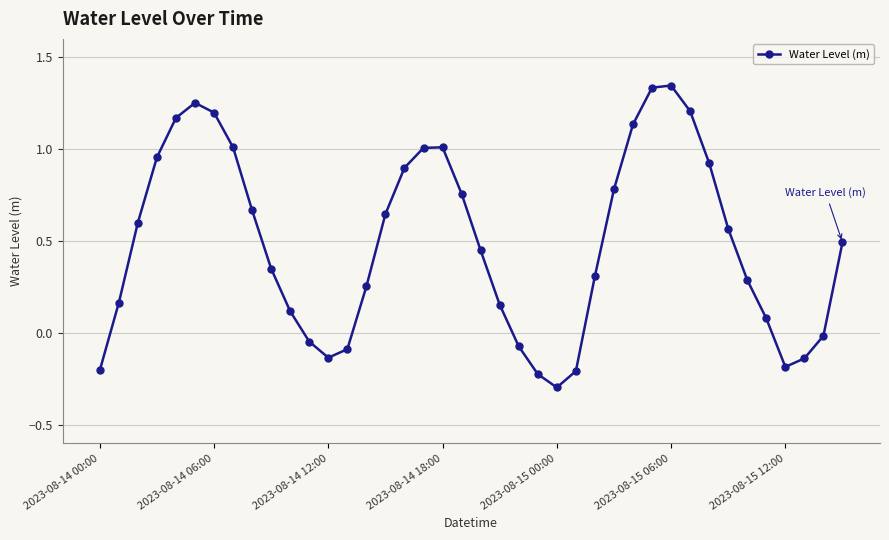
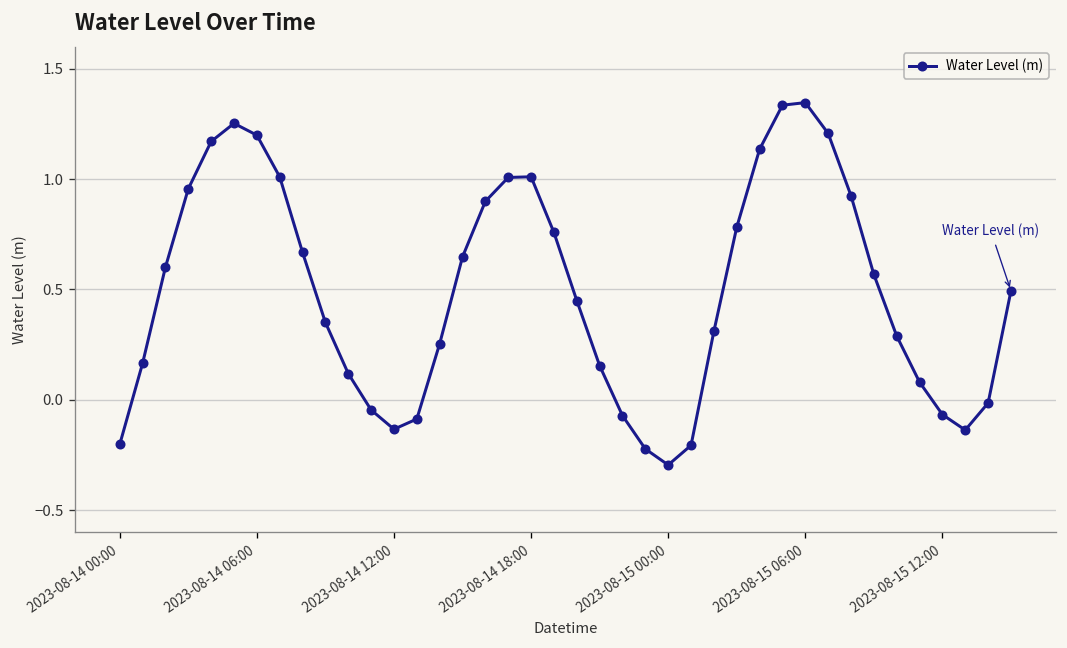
  {
    "2023-08-14 00:00": -0.20,
    "2023-08-14 06:00": 1.20,
    "2023-08-14 12:00": -0.13,
    "2023-08-14 18:00": 1.01,
    "2023-08-15 00:00": -0.30,
    "2023-08-15 06:00": 1.35,
-   "2023-08-15 12:00": -0.18
+   "2023-08-15 12:00": -0.07
  }
